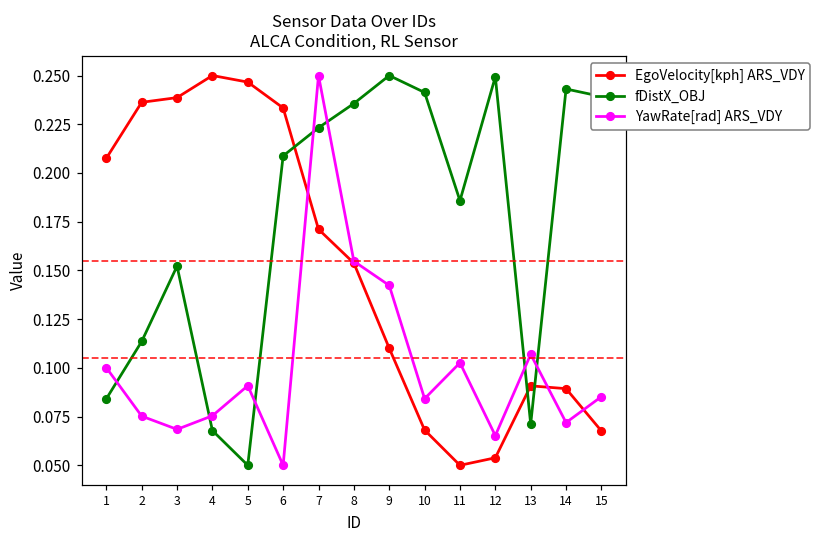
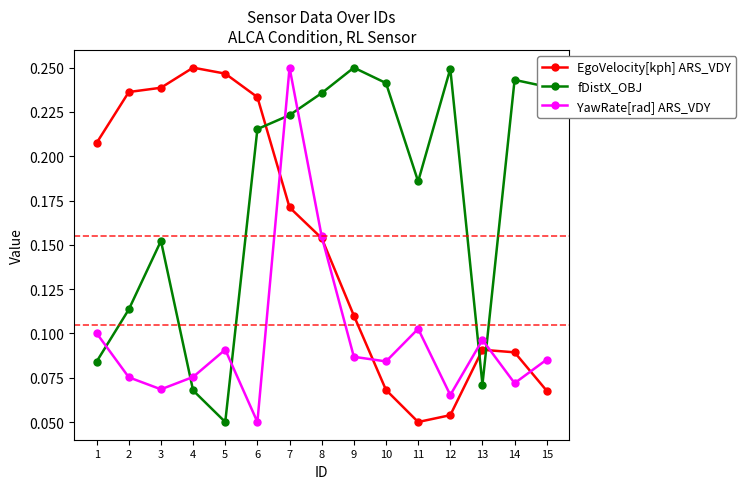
  {
    "EgoVelocity[kph] ARS_VDY": {
      "1": 0.208,
      "2": 0.236,
      "3": 0.239,
      "4": 0.250,
      "5": 0.247,
      "6": 0.233,
      "7": 0.171,
      "9": 0.110,
      "10": 0.068,
      "11": 0.050,
      "12": 0.054,
      "13": 0.091,
      "14": 0.089,
      "15": 0.068
    },
    "fDistX_OBJ": {
      "1": 0.084,
      "2": 0.114,
      "3": 0.152,
      "4": 0.068,
      "5": 0.050,
-     "6": 0.209,
+     "6": 0.215,
      "7": 0.223,
      "8": 0.236,
      "9": 0.250,
      "10": 0.241,
      "11": 0.186,
      "12": 0.249,
      "13": 0.071,
      "14": 0.243
    },
    "YawRate[rad] ARS_VDY": {
      "1": 0.100,
      "2": 0.075,
      "3": 0.068,
      "4": 0.075,
      "5": 0.091,
      "6": 0.050,
      "7": 0.250,
-     "9": 0.142,
+     "9": 0.087,
      "10": 0.084,
      "11": 0.103,
      "12": 0.065,
-     "13": 0.107,
+     "13": 0.096,
      "14": 0.072,
      "15": 0.085
    }
  }
